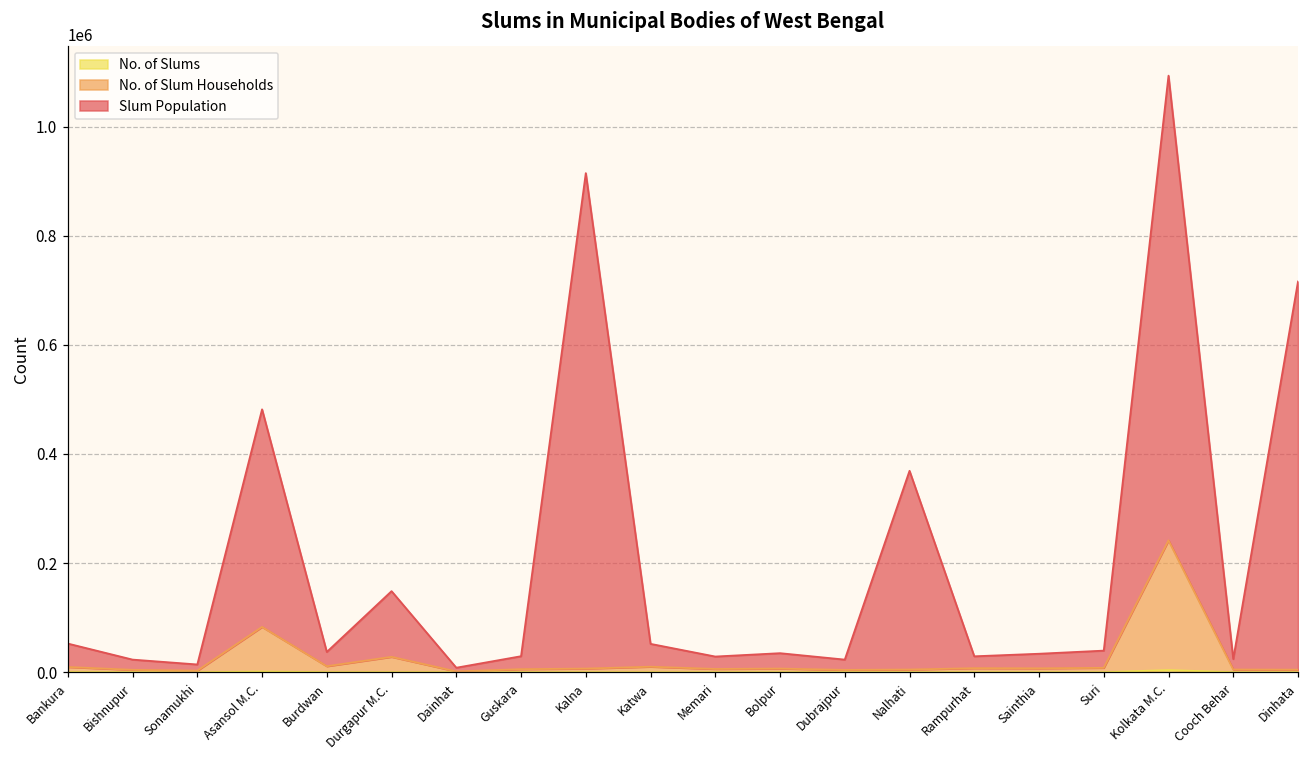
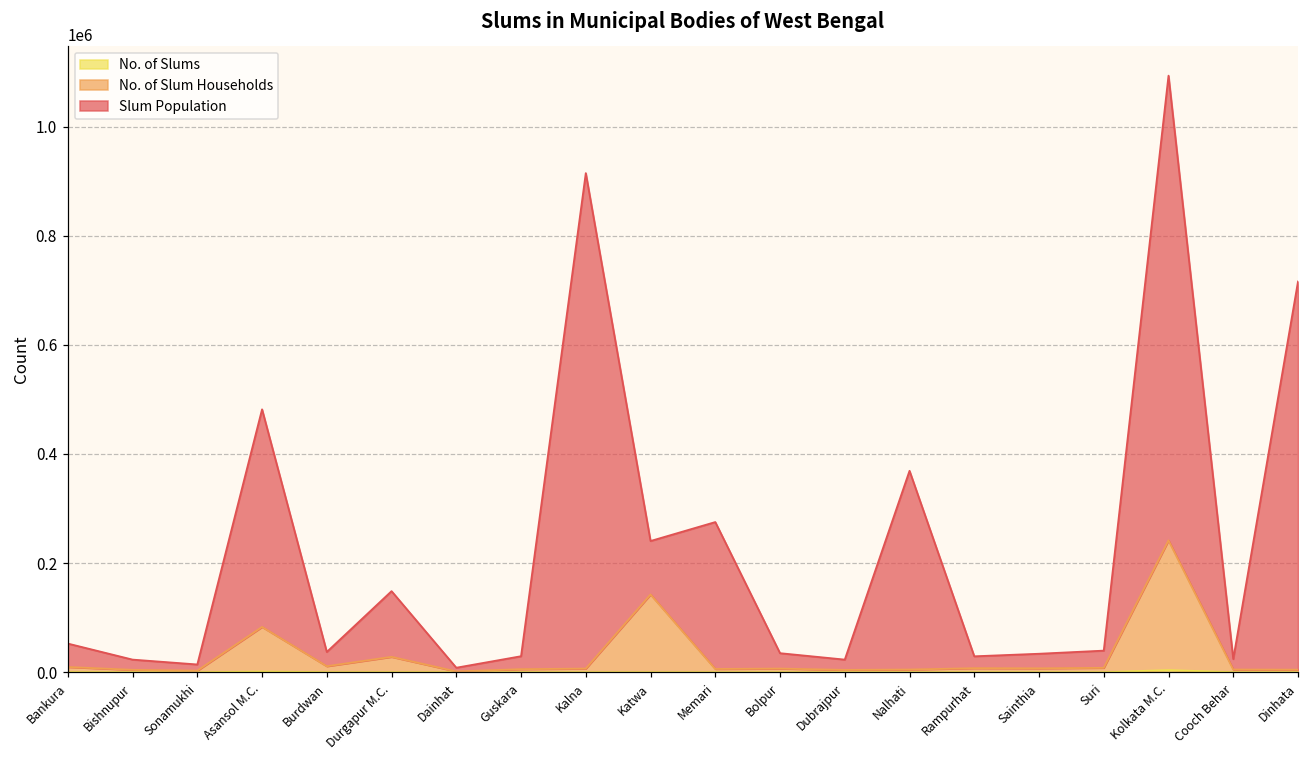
  {
    "No. of Slums": {
      "Bankura": 0,
      "Asansol M.C.": 0,
      "Burdwan": 0,
      "Durgapur M.C.": 0,
      "Guskara": 0,
      "Kalna": 0,
      "Katwa": 0,
      "Memari": 0,
      "Bolpur": 0,
      "Rampurhat": 0,
      "Sainthia": 0,
      "Suri": 0,
      "Kolkata M.C.": 0
    },
    "No. of Slum Households": {
      "Bankura": 10000,
      "Asansol M.C.": 80000,
      "Burdwan": 10000,
      "Durgapur M.C.": 30000,
      "Guskara": 10000,
      "Kalna": 10000,
-     "Katwa": 10000,
+     "Katwa": 140000,
      "Memari": 10000,
      "Bolpur": 10000,
      "Rampurhat": 10000,
      "Sainthia": 10000,
      "Suri": 10000,
      "Kolkata M.C.": 240000
    },
    "Slum Population": {
      "Bankura": 40000,
      "Bishnupur": 20000,
      "Sonamukhi": 10000,
      "Asansol M.C.": 400000,
      "Burdwan": 30000,
      "Durgapur M.C.": 120000,
      "Dainhat": 10000,
      "Guskara": 20000,
      "Kalna": 910000,
-     "Katwa": 40000,
-     "Memari": 20000,
+     "Katwa": 100000,
+     "Memari": 270000,
      "Bolpur": 30000,
      "Dubrajpur": 20000,
      "Nalhati": 360000,
      "Rampurhat": 20000,
      "Sainthia": 30000,
      "Suri": 30000,
      "Kolkata M.C.": 850000,
      "Cooch Behar": 20000,
      "Dinhata": 710000
    }
  }
